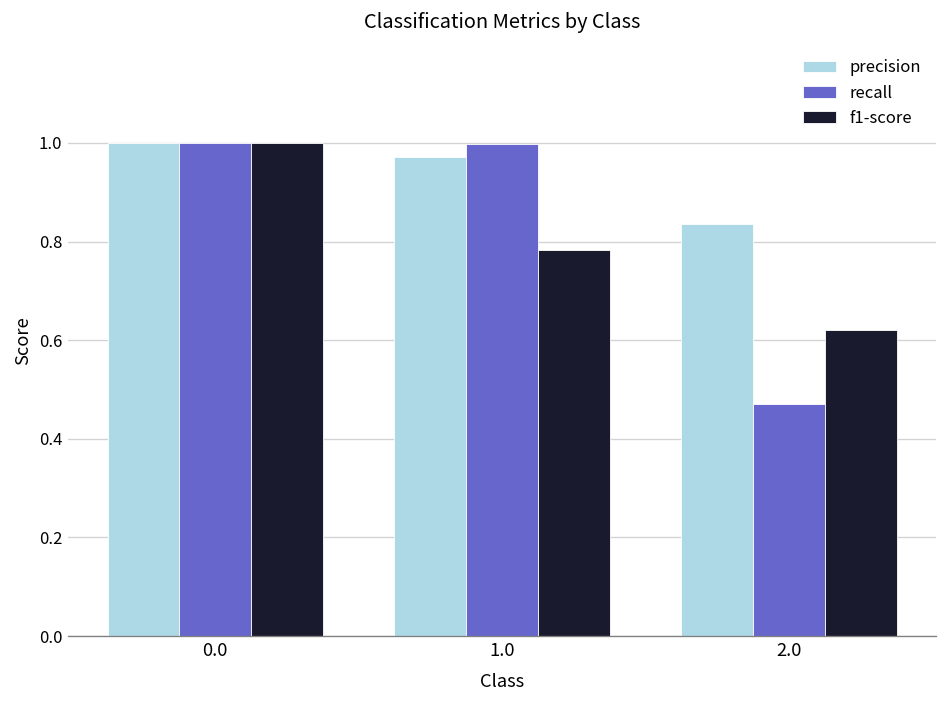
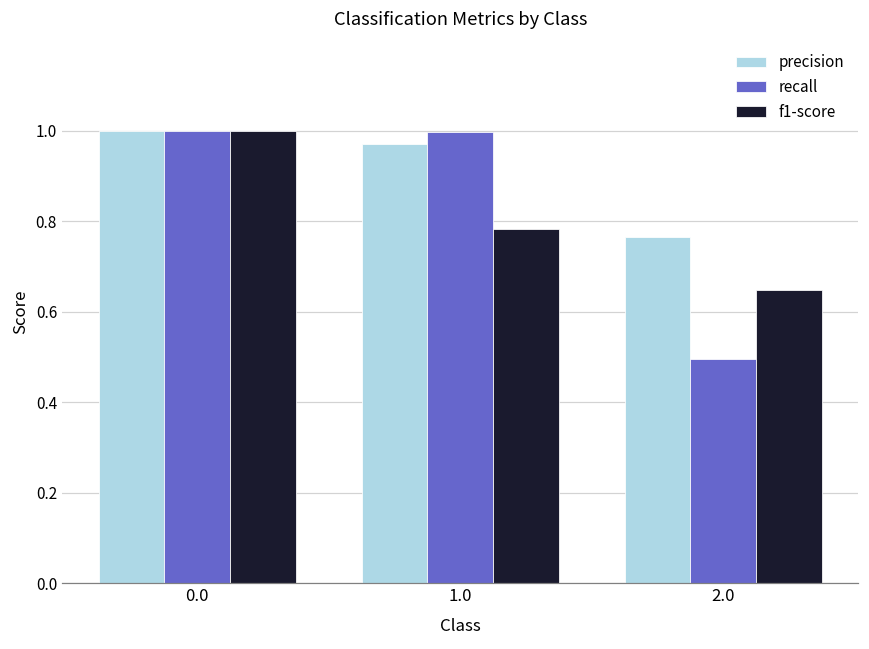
  {
    "precision": {
      "0.0": 1.00,
      "1.0": 0.97,
-     "2.0": 0.83
+     "2.0": 0.77
    },
    "recall": {
      "0.0": 1.00,
      "1.0": 1.00,
-     "2.0": 0.47
+     "2.0": 0.49
    },
    "f1-score": {
      "0.0": 1.00,
      "1.0": 0.78,
-     "2.0": 0.62
+     "2.0": 0.65
    }
  }
